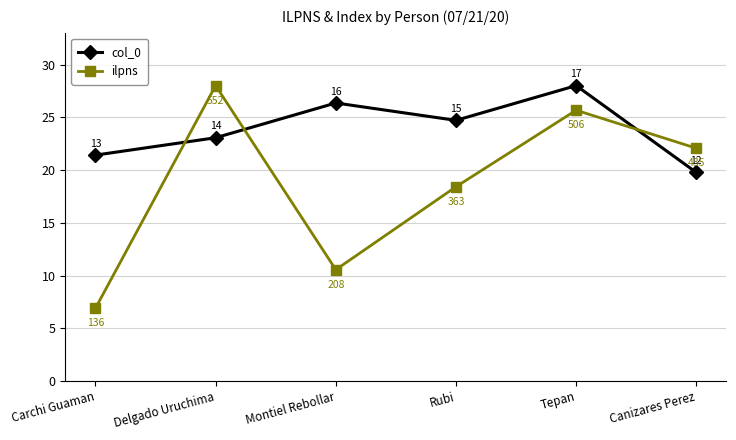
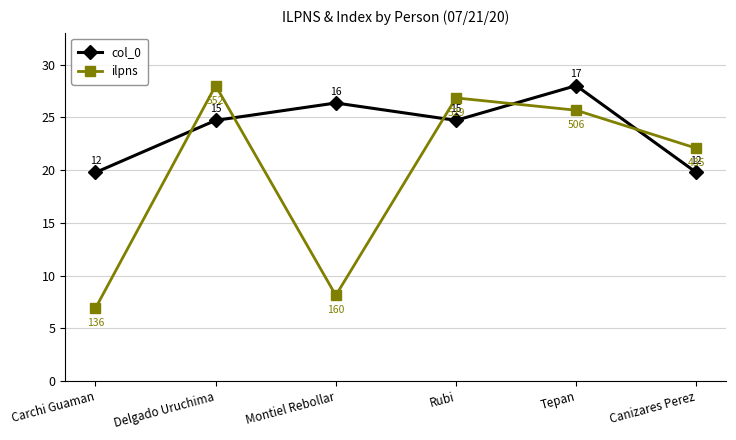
  {
    "col_0": {
-     "Carchi Guaman": 13,
-     "Delgado Uruchima": 14
+     "Carchi Guaman": 12,
+     "Delgado Uruchima": 15
    },
    "ilpns": {
-     "Montiel Rebollar": 208,
-     "Rubi": 363
+     "Montiel Rebollar": 160,
+     "Rubi": 529
    }
  }
